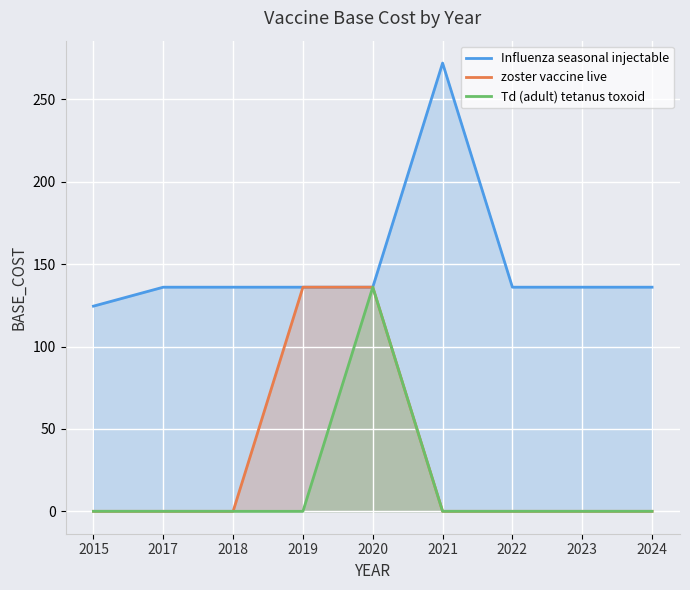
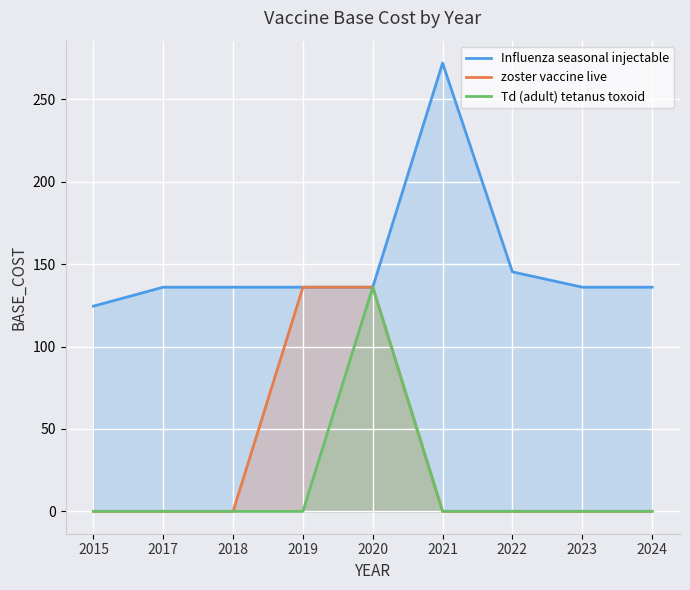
  {
    "Influenza seasonal injectable": {
      "2015": 125,
      "2017": 136,
      "2018": 136,
      "2021": 272,
-     "2022": 136,
+     "2022": 145,
      "2023": 136,
      "2024": 136
    },
    "Td (adult) tetanus toxoid": {
      "2019": 0
    }
  }
